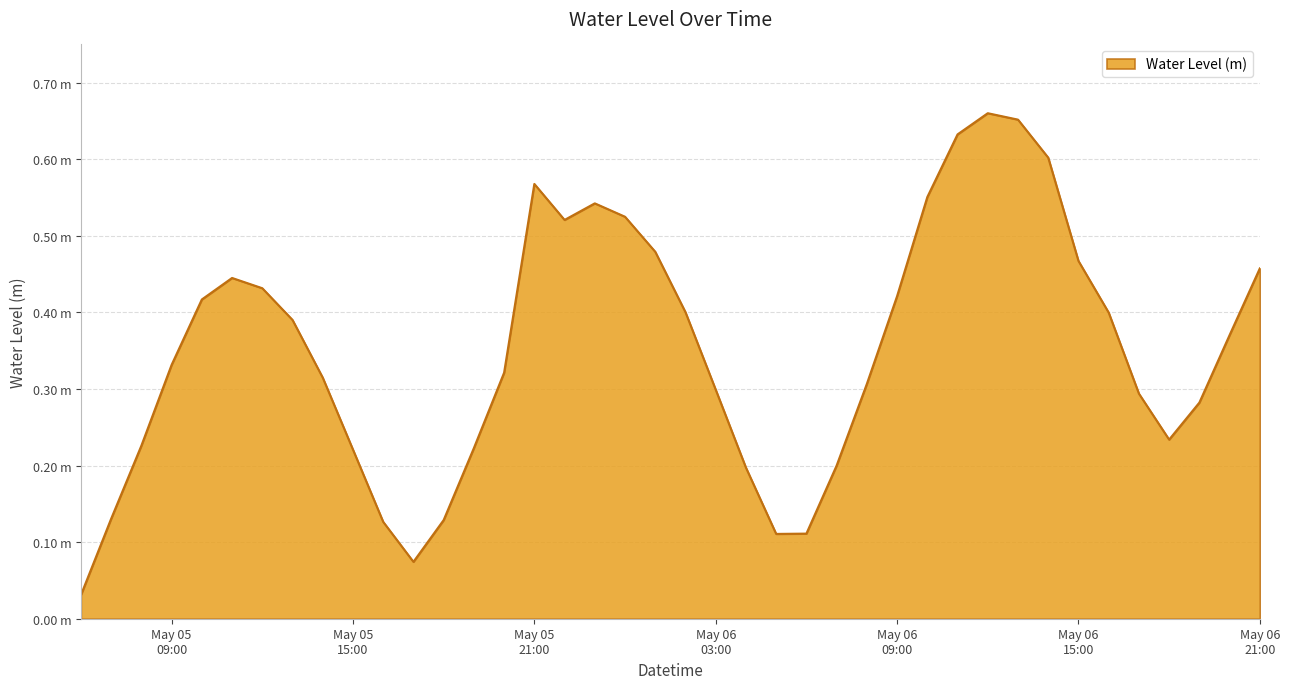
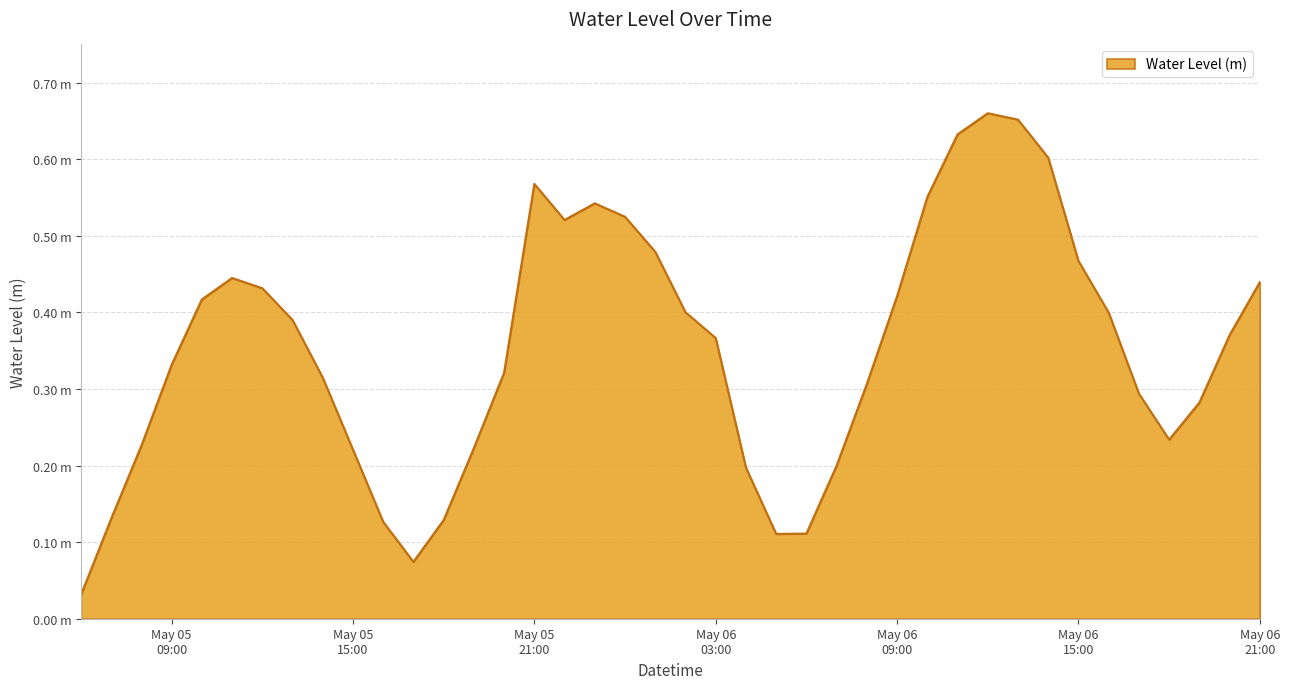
  {
    "May 05 09:00": "0.33 m",
    "May 05 15:00": "0.22 m",
    "May 05 21:00": "0.57 m",
-   "May 06 03:00": "0.30 m",
+   "May 06 03:00": "0.37 m",
    "May 06 09:00": "0.42 m",
    "May 06 15:00": "0.47 m",
-   "May 06 21:00": "0.46 m"
+   "May 06 21:00": "0.44 m"
  }
